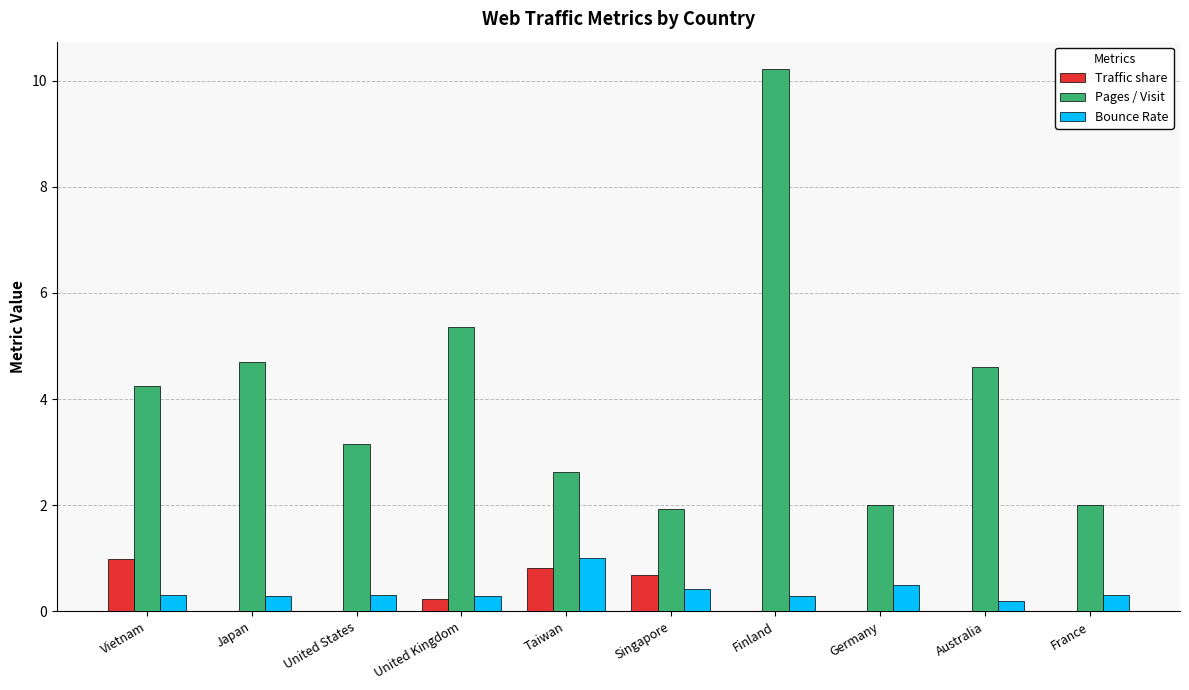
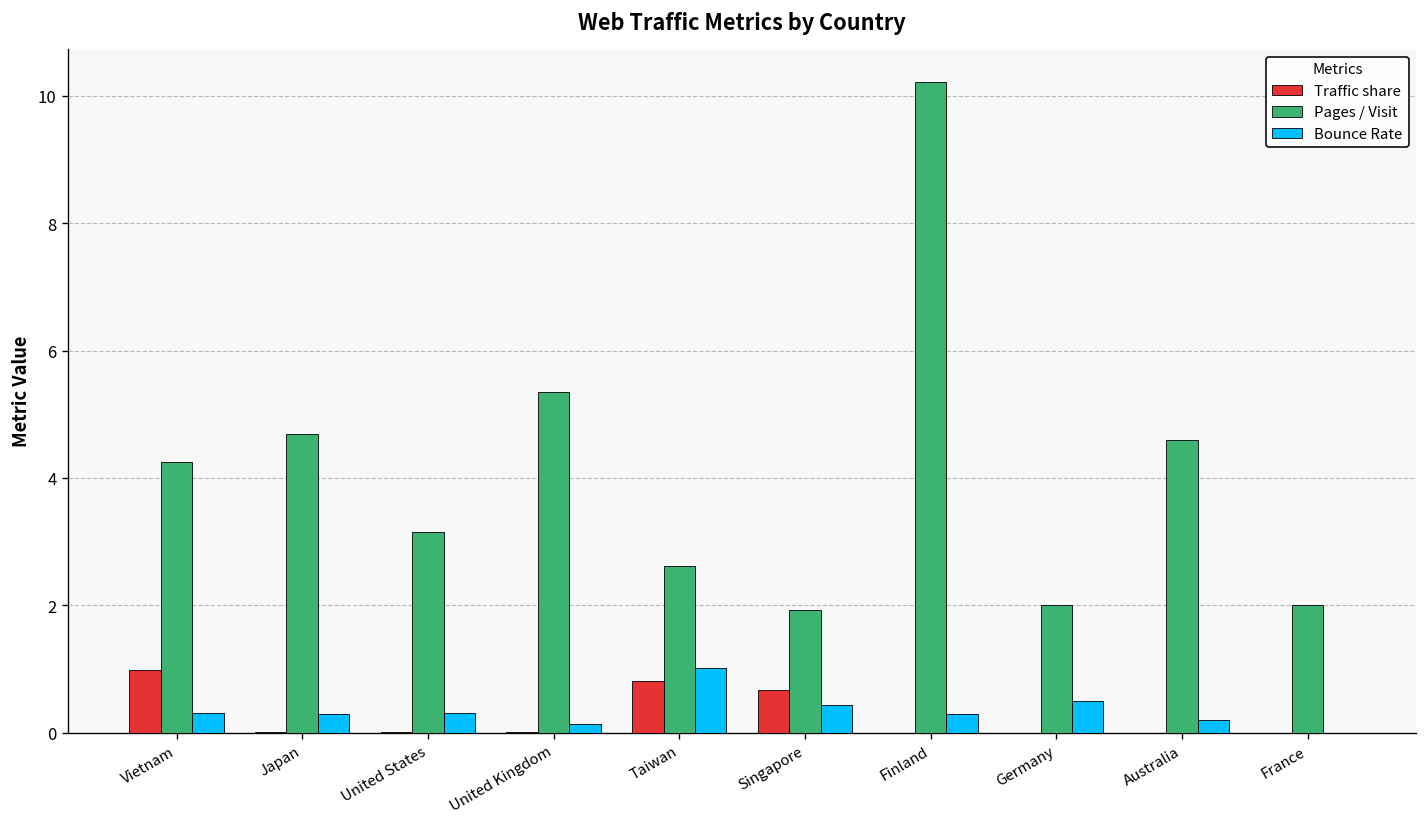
  {
    "Traffic share": {
      "Vietnam": 1.0,
-     "United Kingdom": 0.2,
+     "United Kingdom": 0.0,
      "Taiwan": 0.8,
      "Singapore": 0.7
    },
    "Pages / Visit": {
      "Vietnam": 4.3,
      "Japan": 4.7,
      "United States": 3.2,
      "United Kingdom": 5.4,
      "Taiwan": 2.6,
      "Singapore": 1.9,
      "Finland": 10.2,
      "Germany": 2.0,
      "Australia": 4.6,
      "France": 2.0
    },
    "Bounce Rate": {
      "Vietnam": 0.3,
      "Japan": 0.3,
      "United States": 0.3,
-     "United Kingdom": 0.3,
+     "United Kingdom": 0.1,
      "Taiwan": 1.0,
      "Singapore": 0.4,
      "Finland": 0.3,
      "Germany": 0.5,
      "Australia": 0.2,
-     "France": 0.3
+     "France": 0.0
    }
  }
